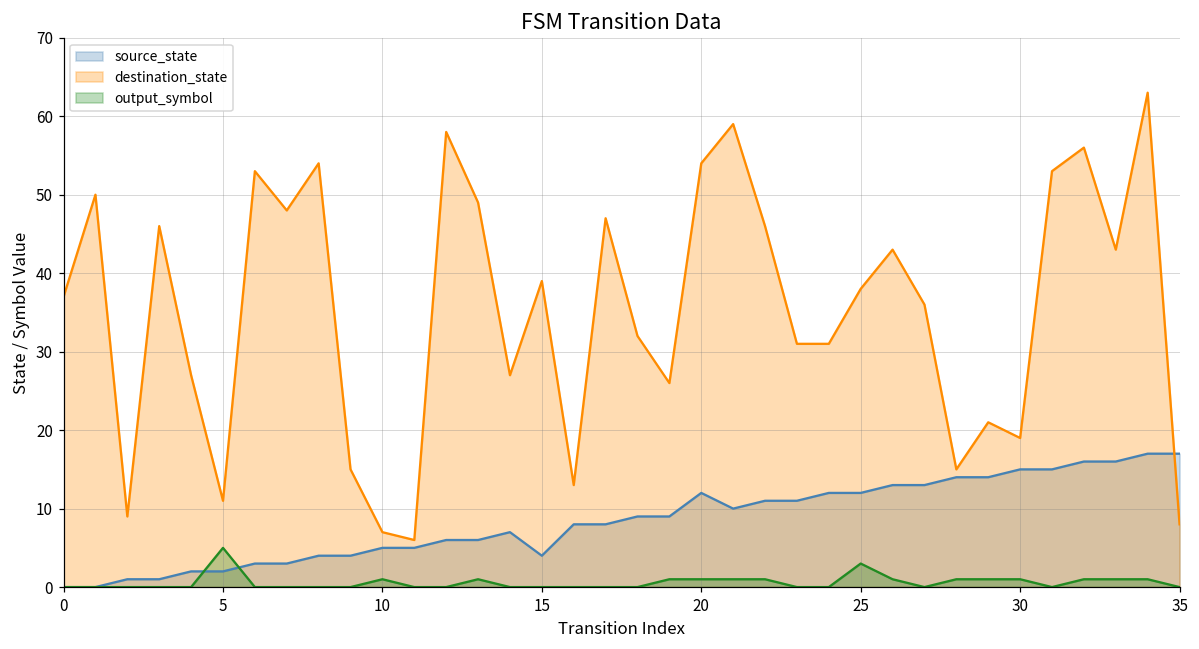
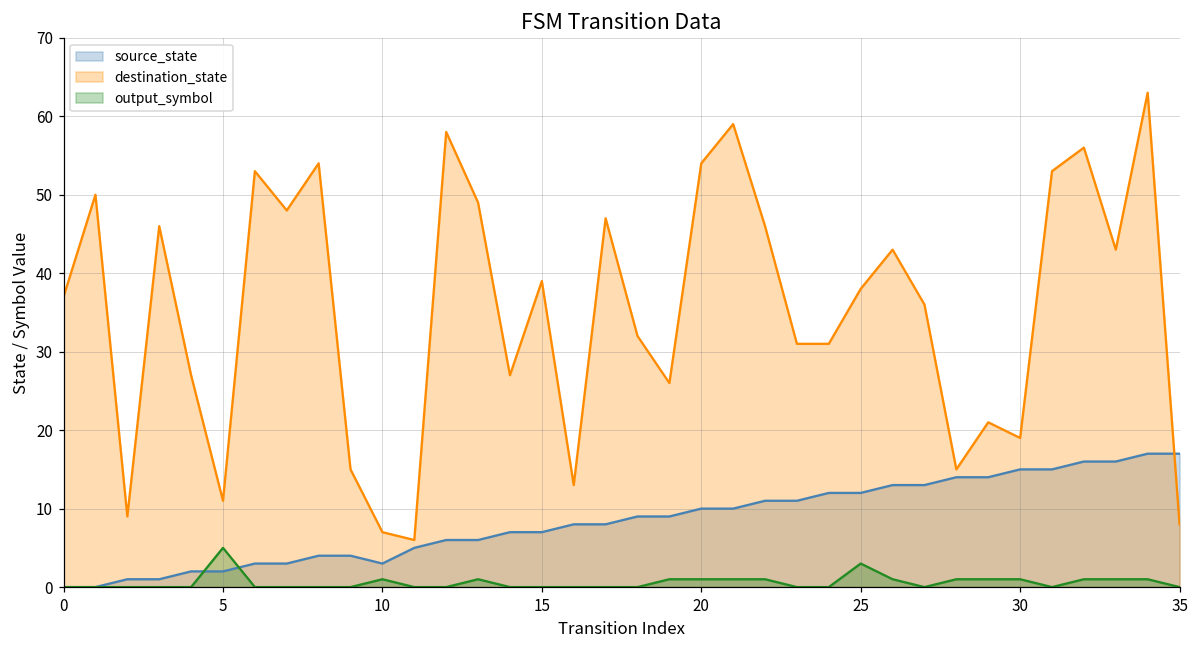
  {
    "source_state": {
      "5": 2,
-     "10": 5,
-     "15": 4,
-     "20": 12,
+     "10": 3,
+     "15": 7,
+     "20": 10,
      "25": 12,
      "30": 15,
      "35": 17
    },
    "destination_state": {
      "0": 37,
      "5": 11,
      "10": 7,
      "15": 39,
      "20": 54,
      "25": 38,
      "30": 19,
      "35": 8
    },
    "output_symbol": {
      "5": 5,
      "10": 1,
      "15": 0,
      "20": 1,
      "25": 3,
      "30": 1,
      "35": 0
    }
  }
